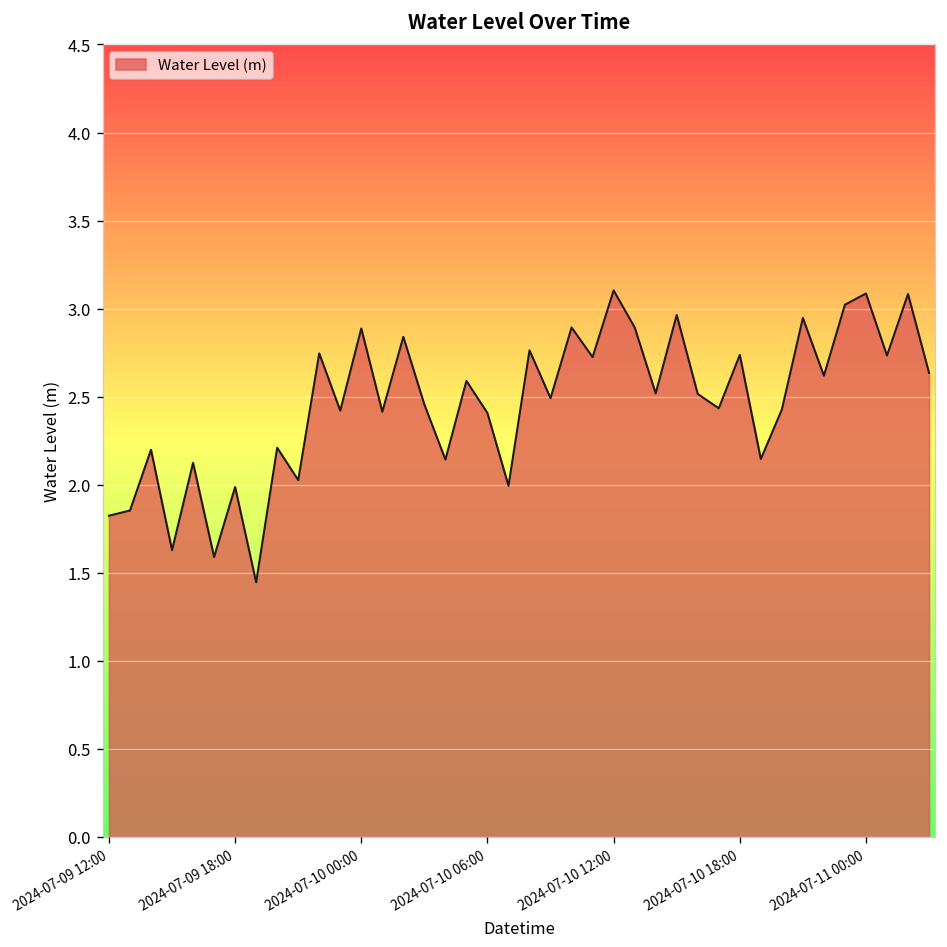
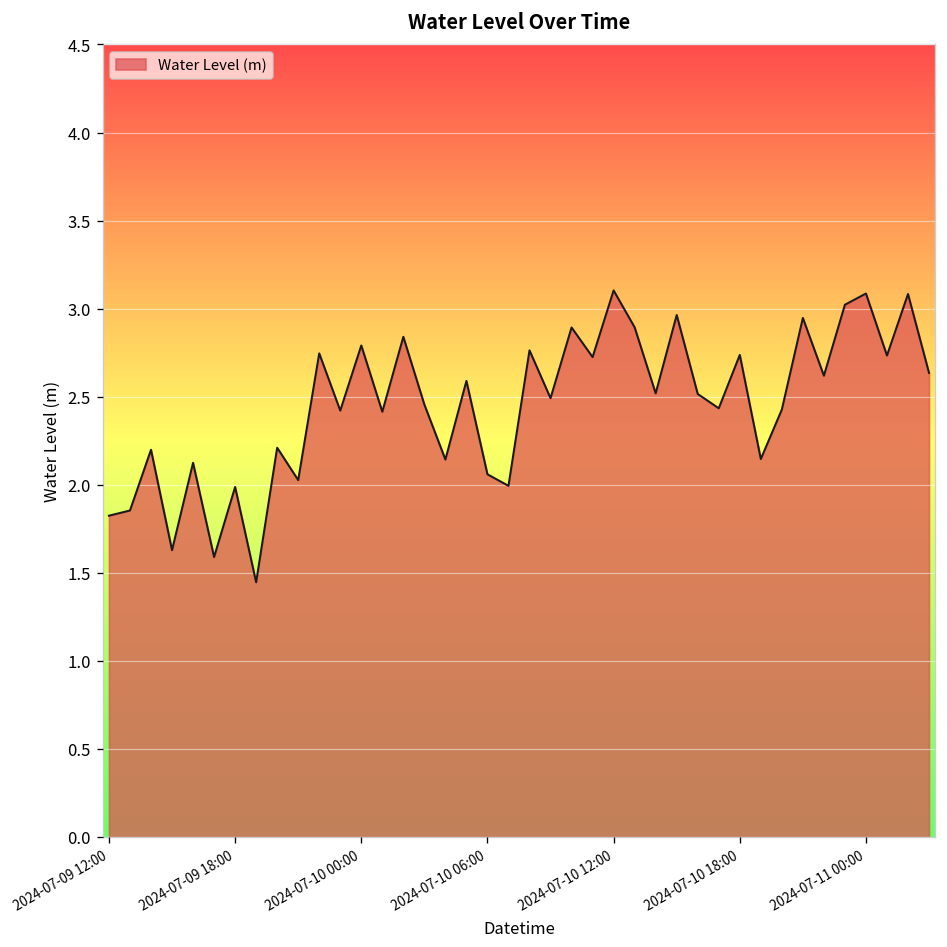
  {
    "2024-07-09 12:00": 1.82,
    "2024-07-09 18:00": 1.99,
-   "2024-07-10 00:00": 2.89,
-   "2024-07-10 06:00": 2.41,
+   "2024-07-10 00:00": 2.79,
+   "2024-07-10 06:00": 2.06,
    "2024-07-10 12:00": 3.10,
    "2024-07-10 18:00": 2.74,
    "2024-07-11 00:00": 3.09
  }
